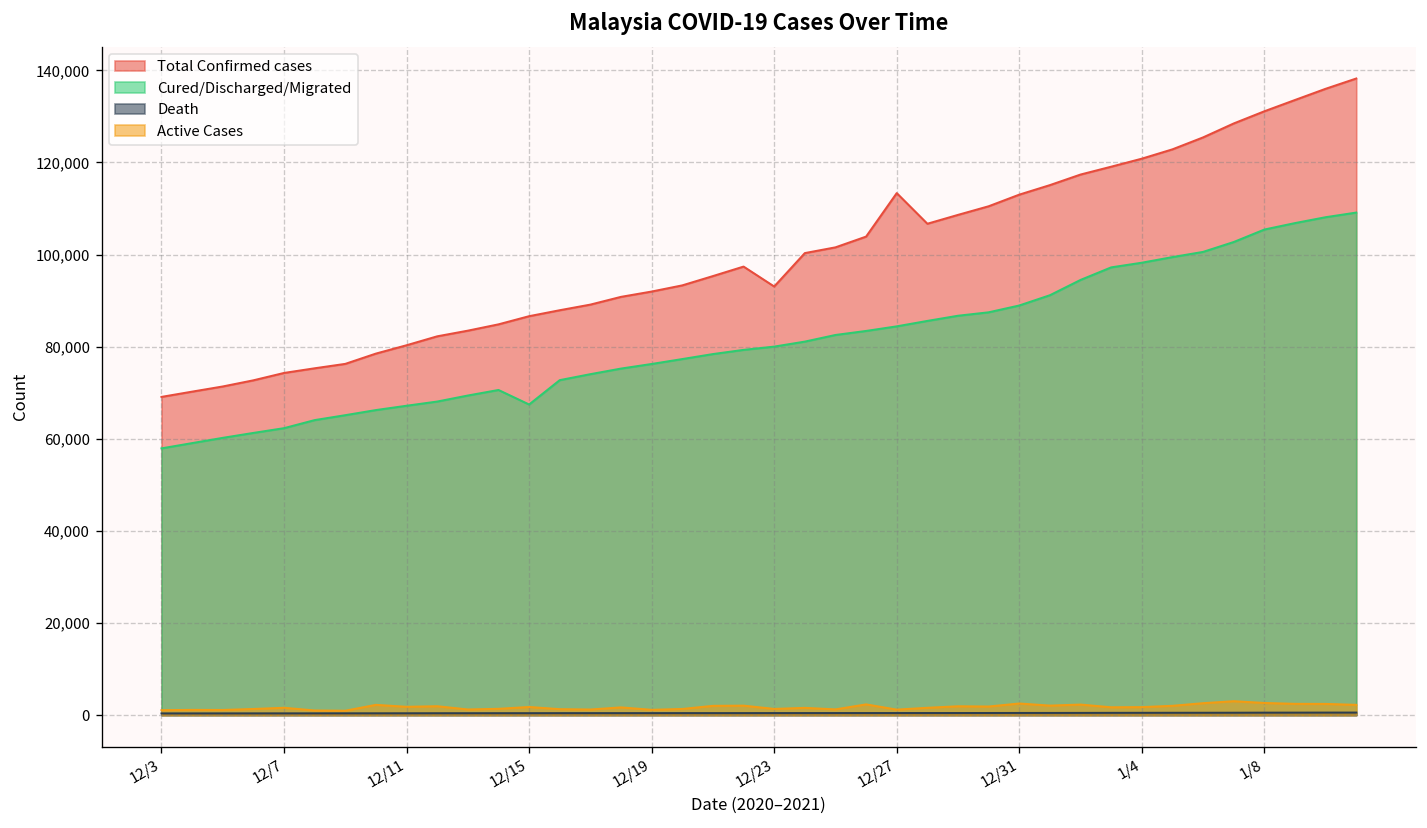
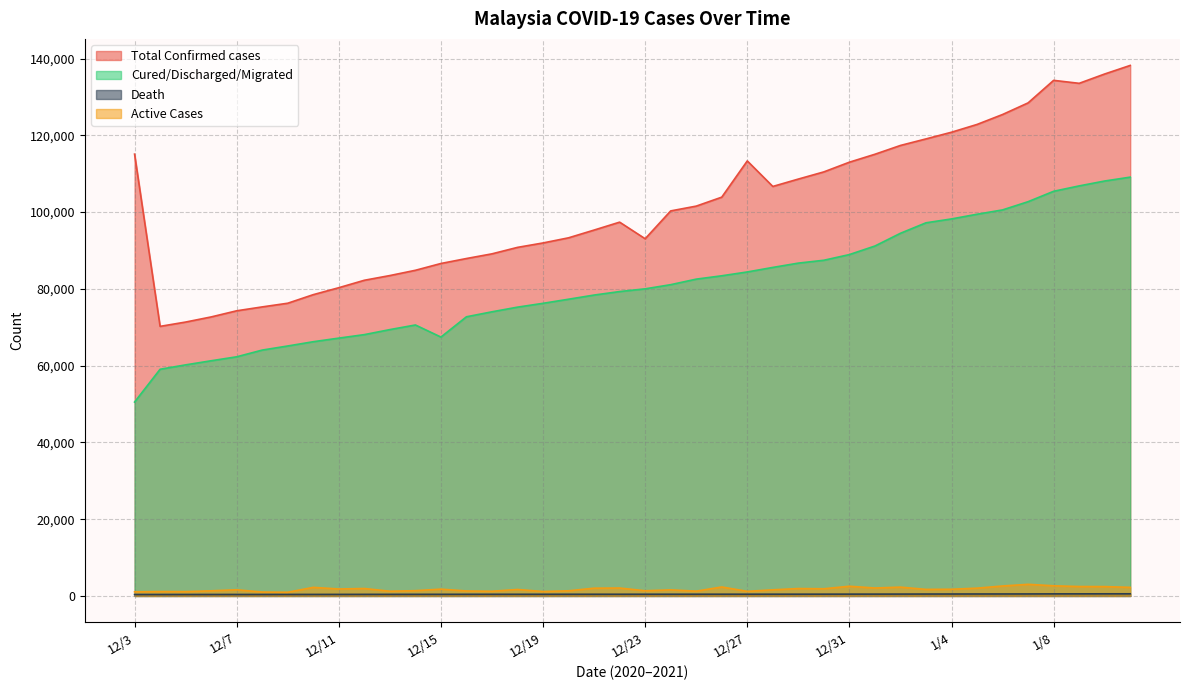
  {
    "Total Confirmed cases": {
-     "12/3": "69,000",
+     "12/3": "115,000",
      "12/7": "74,000",
      "12/11": "80,000",
      "12/15": "87,000",
      "12/19": "92,000",
      "12/23": "93,000",
      "12/27": "113,000",
      "12/31": "113,000",
      "1/4": "121,000",
-     "1/8": "131,000"
+     "1/8": "134,000"
    },
    "Cured/Discharged/Migrated": {
-     "12/3": "58,000",
+     "12/3": "51,000",
      "12/7": "62,000",
      "12/11": "67,000",
      "12/15": "67,000",
      "12/19": "76,000",
      "12/23": "80,000",
      "12/27": "84,000",
      "12/31": "89,000",
      "1/4": "98,000",
      "1/8": "105,000"
    },
    "Death": {
      "12/3": "0",
      "12/7": "0",
      "12/11": "0",
      "12/15": "0",
      "12/19": "0",
      "12/23": "0",
      "12/27": "0",
      "12/31": "0",
      "1/4": "1,000",
      "1/8": "1,000"
    },
    "Active Cases": {
      "12/3": "1,000",
      "12/7": "2,000",
      "12/11": "2,000",
      "12/15": "2,000",
      "12/19": "1,000",
      "12/23": "1,000",
      "12/27": "1,000",
      "12/31": "3,000",
      "1/4": "2,000",
      "1/8": "3,000"
    }
  }
